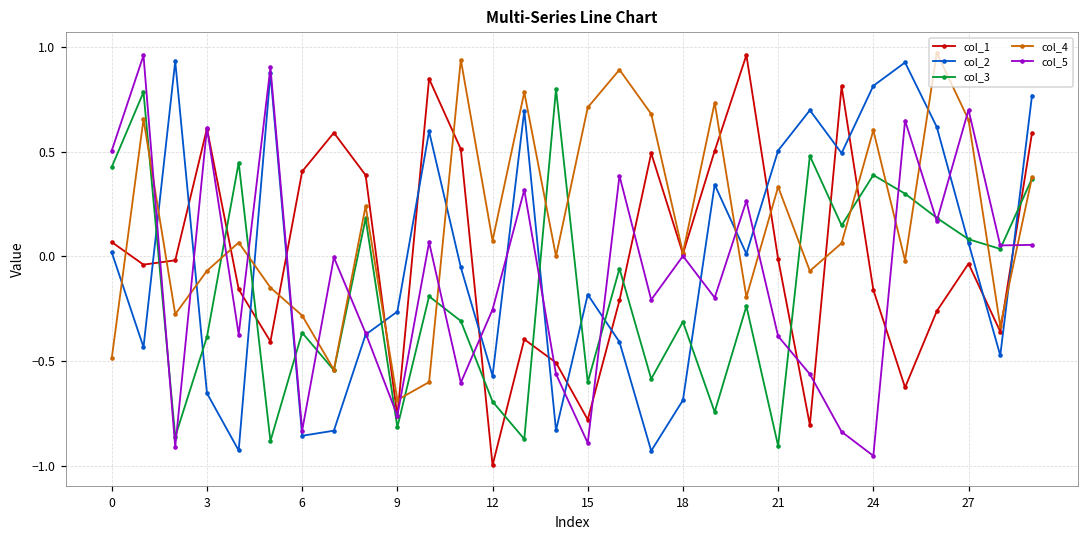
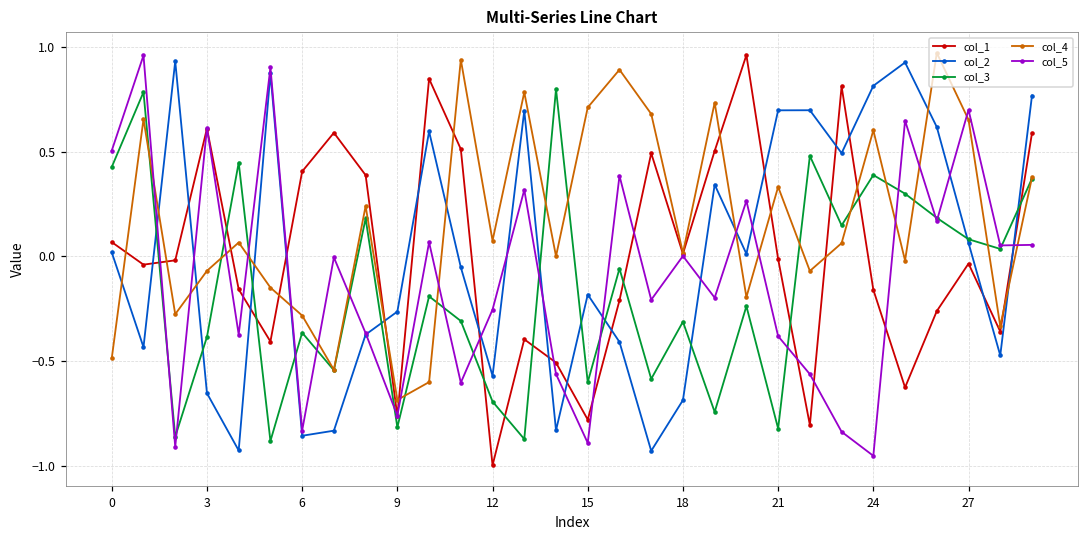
  {
    "col_1": {
      "0": 0.07,
      "6": 0.41,
      "12": -1.00,
      "15": -0.78,
      "21": -0.01,
      "24": -0.16,
      "27": -0.03
    },
    "col_2": {
      "0": 0.02,
      "3": -0.65,
      "6": -0.86,
      "9": -0.26,
      "12": -0.57,
      "15": -0.18,
      "18": -0.69,
-     "21": 0.51,
+     "21": 0.70,
      "24": 0.81,
      "27": 0.06
    },
    "col_3": {
      "0": 0.43,
      "3": -0.38,
      "6": -0.36,
      "9": -0.82,
      "12": -0.69,
      "15": -0.60,
      "18": -0.31,
-     "21": -0.90,
+     "21": -0.82,
      "24": 0.39,
      "27": 0.08
    },
    "col_4": {
      "0": -0.49,
      "3": -0.07,
      "6": -0.28,
      "9": -0.69,
      "12": 0.08,
      "15": 0.71,
      "21": 0.33,
      "24": 0.60,
      "27": 0.65
    },
    "col_5": {
      "0": 0.51,
      "6": -0.83,
      "12": -0.25,
      "15": -0.89,
      "21": -0.38,
      "24": -0.95,
      "27": 0.70
    }
  }
